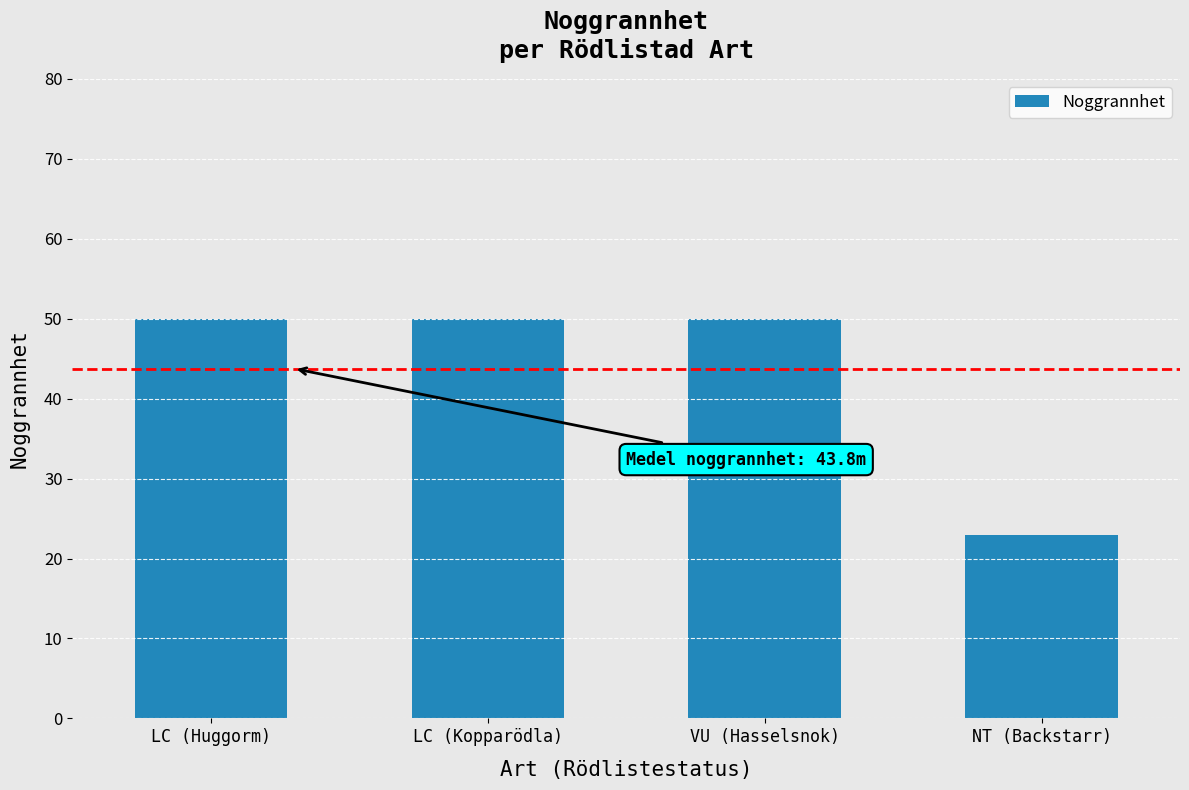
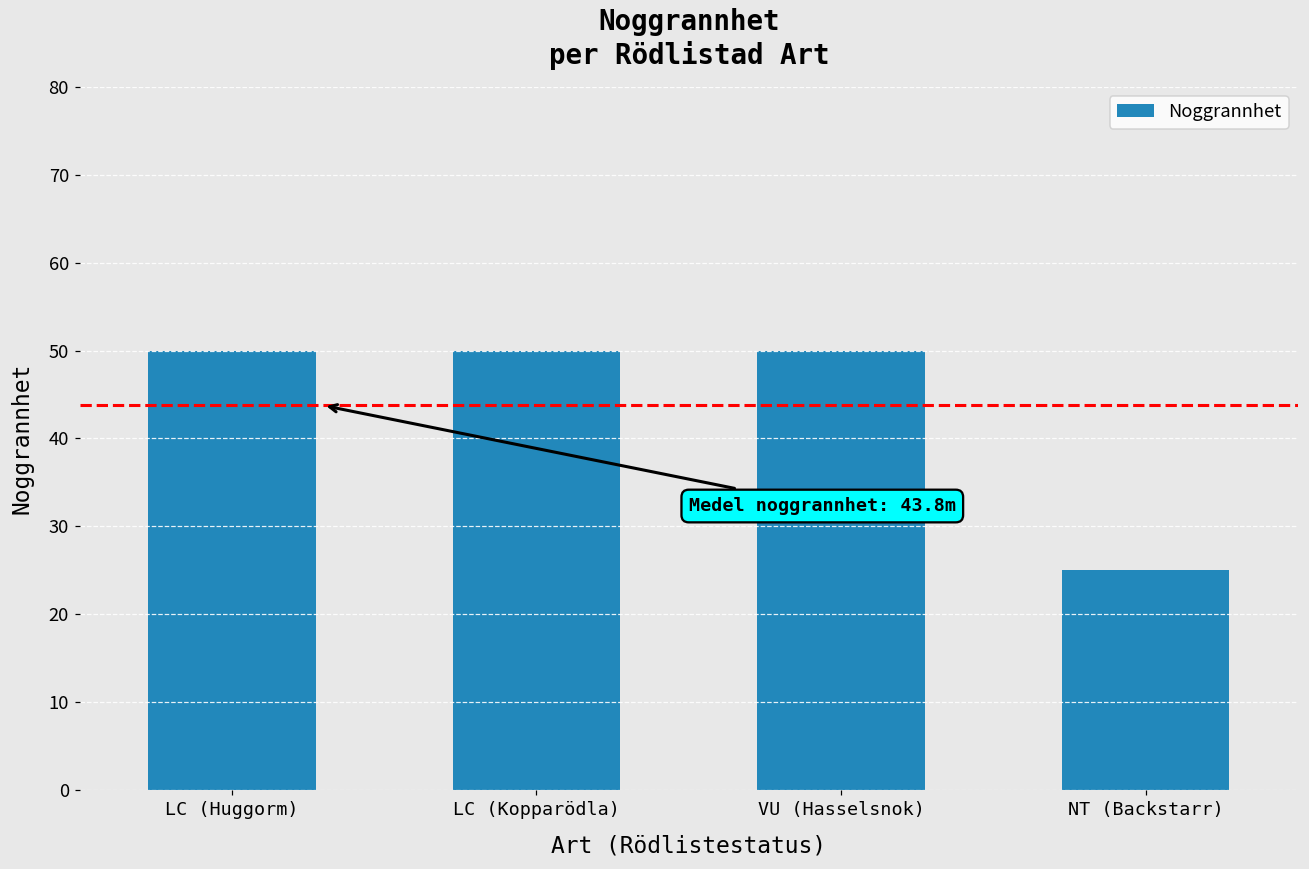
  {
    "LC (Huggorm)": 50,
    "LC (Kopparödla)": 50,
    "VU (Hasselsnok)": 50,
-   "NT (Backstarr)": 23
+   "NT (Backstarr)": 25
  }
